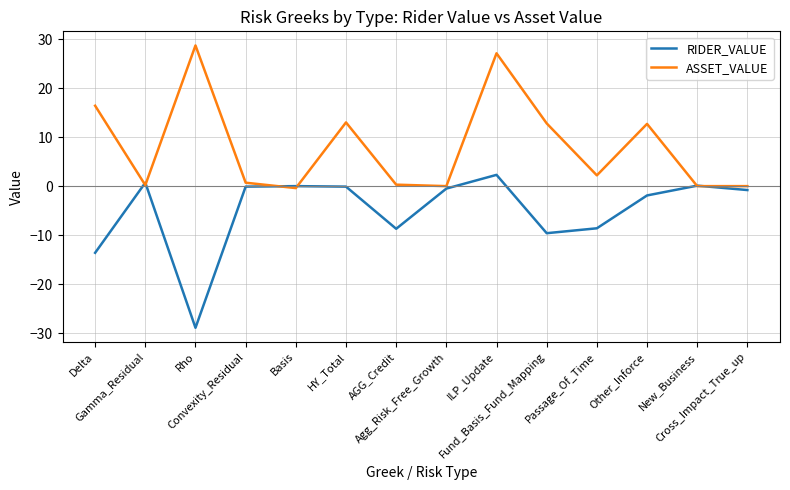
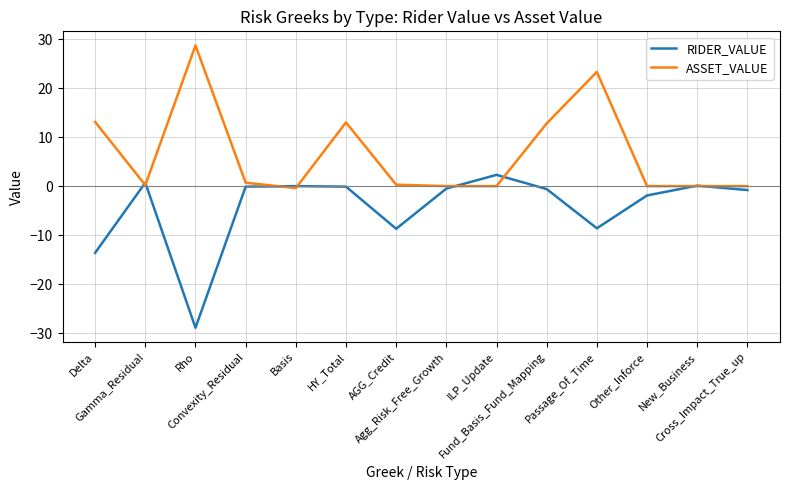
  {
    "RIDER_VALUE": {
      "Delta": -14,
      "Rho": -29,
      "Convexity_Residual": 0,
      "HY_Total": 0,
      "AGG_Credit": -9,
      "ILP_Update": 2,
-     "Fund_Basis_Fund_Mapping": -10,
+     "Fund_Basis_Fund_Mapping": -1,
      "Passage_Of_Time": -9,
      "Other_Inforce": -2,
      "Cross_Impact_True_up": -1
    },
    "ASSET_VALUE": {
-     "Delta": 16,
+     "Delta": 13,
      "Rho": 29,
      "Convexity_Residual": 1,
      "HY_Total": 13,
      "AGG_Credit": 0,
-     "ILP_Update": 27,
+     "ILP_Update": 0,
      "Fund_Basis_Fund_Mapping": 13,
-     "Passage_Of_Time": 2,
-     "Other_Inforce": 13,
+     "Passage_Of_Time": 23,
+     "Other_Inforce": 0,
      "Cross_Impact_True_up": 0
    }
  }
